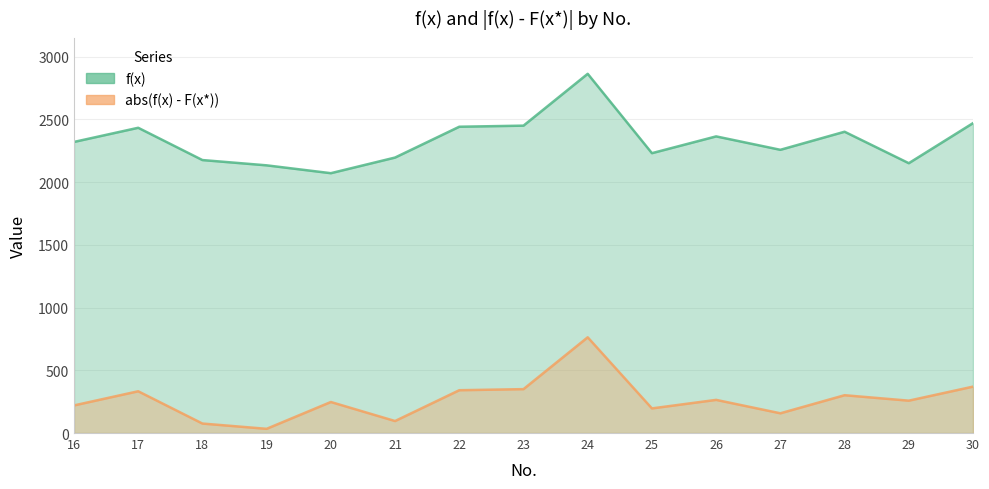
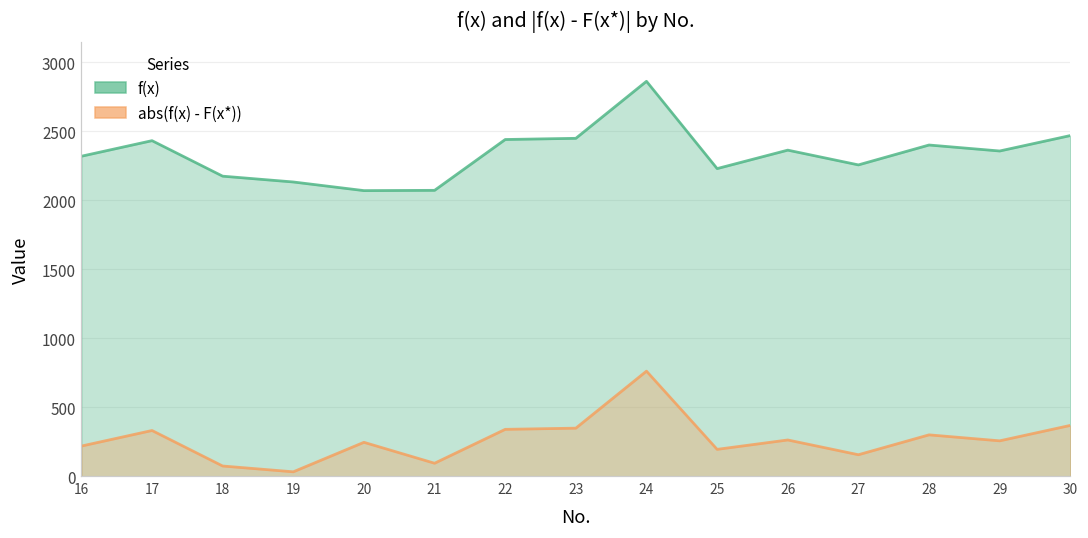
  {
    "f(x)": {
      "16": 2320,
      "17": 2430,
      "18": 2180,
      "19": 2130,
      "20": 2070,
-     "21": 2200,
+     "21": 2070,
      "22": 2440,
      "23": 2450,
      "24": 2860,
      "25": 2230,
      "26": 2360,
      "27": 2260,
      "28": 2400,
-     "29": 2150,
+     "29": 2360,
      "30": 2470
    },
    "abs(f(x) - F(x*))": {
      "16": 220,
      "17": 330,
      "18": 80,
      "19": 30,
      "20": 250,
      "21": 100,
      "22": 340,
      "23": 350,
      "24": 760,
      "25": 200,
      "26": 260,
      "27": 160,
      "28": 300,
      "29": 260,
      "30": 370
    }
  }
